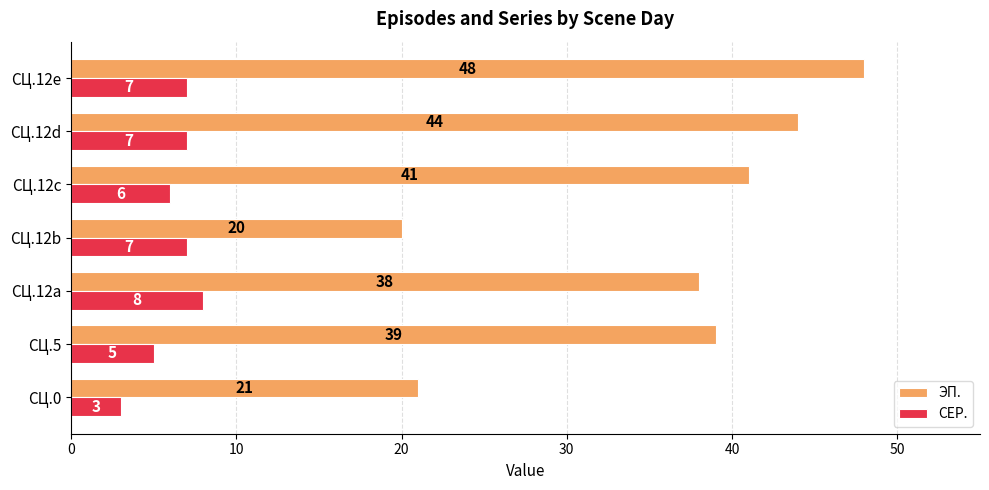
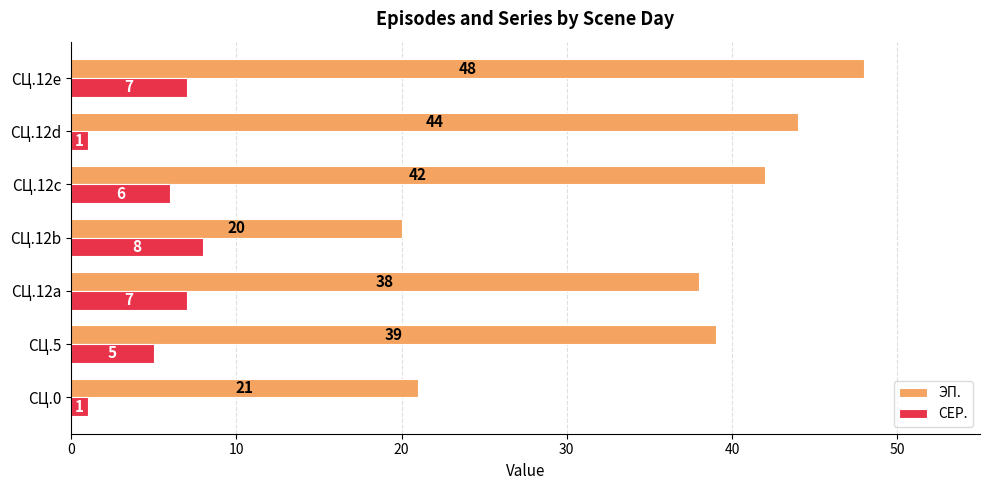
  {
    "ЭП.": {
      "СЦ.12e": 48,
      "СЦ.12d": 44,
-     "СЦ.12c": 41,
+     "СЦ.12c": 42,
      "СЦ.12b": 20,
      "СЦ.12a": 38,
      "СЦ.5": 39,
      "СЦ.0": 21
    },
    "СЕР.": {
      "СЦ.12e": 7,
-     "СЦ.12d": 7,
+     "СЦ.12d": 1,
      "СЦ.12c": 6,
-     "СЦ.12b": 7,
-     "СЦ.12a": 8,
+     "СЦ.12b": 8,
+     "СЦ.12a": 7,
      "СЦ.5": 5,
-     "СЦ.0": 3
+     "СЦ.0": 1
    }
  }
